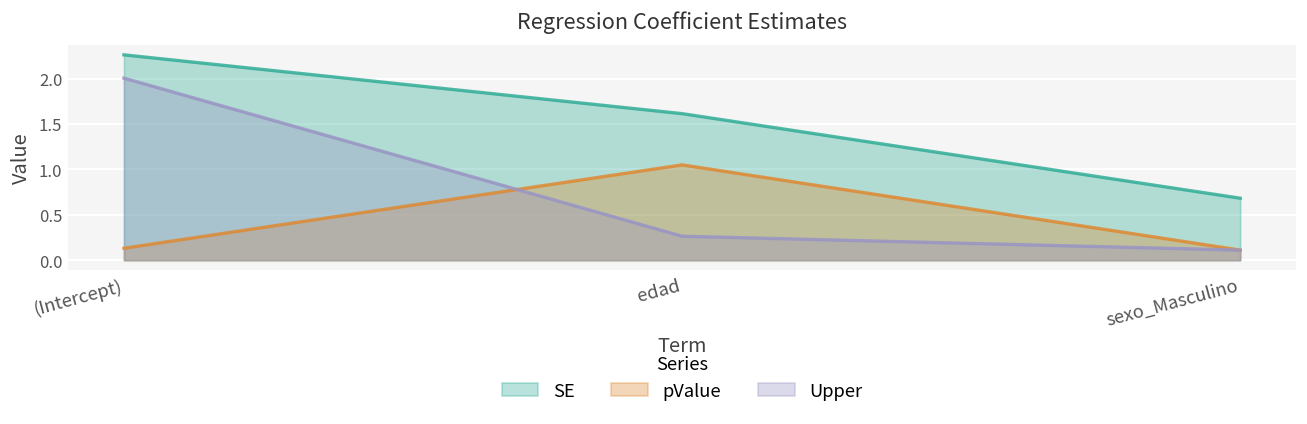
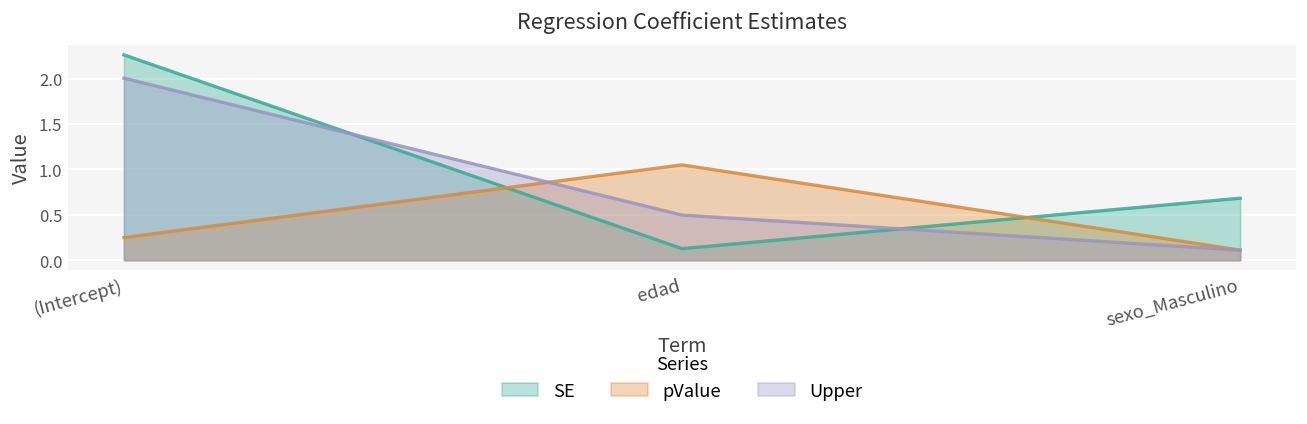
  {
    "SE": {
      "(Intercept)": 2.3,
-     "edad": 1.6,
+     "edad": 0.1,
      "sexo_Masculino": 0.7
    },
    "pValue": {
-     "(Intercept)": 0.1,
+     "(Intercept)": 0.2,
      "edad": 1.0
    },
    "Upper": {
      "(Intercept)": 2.0,
-     "edad": 0.3
+     "edad": 0.5
    }
  }
